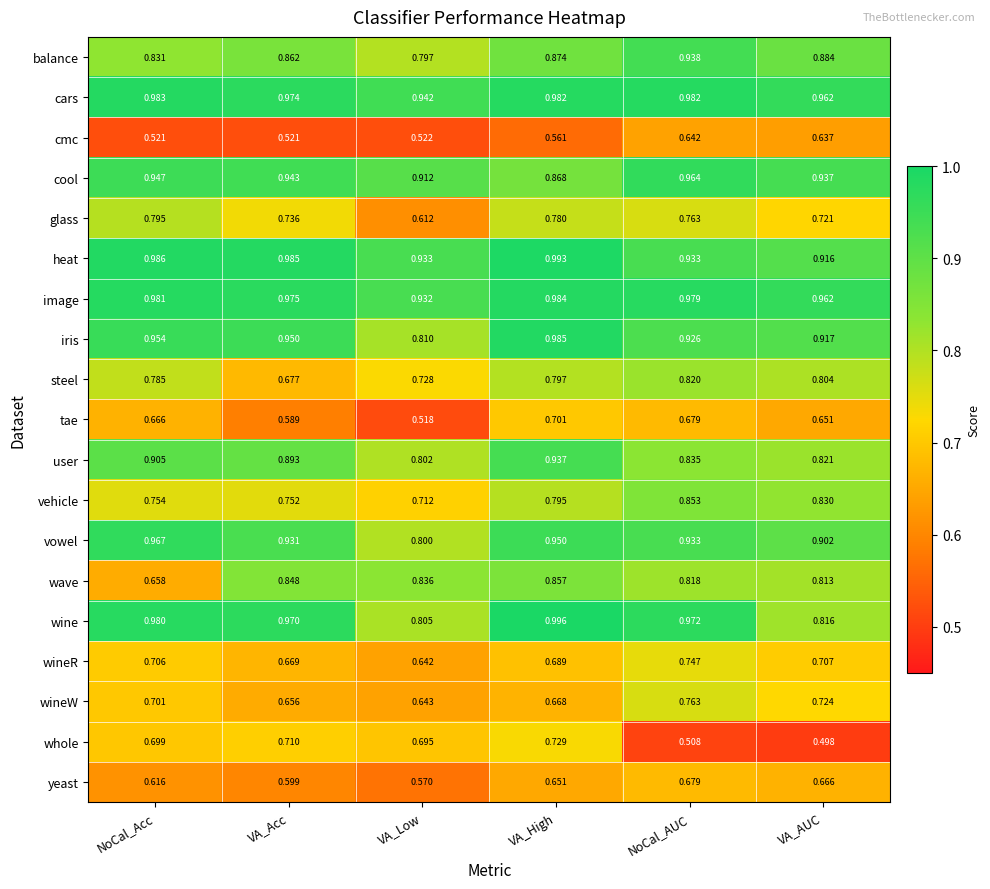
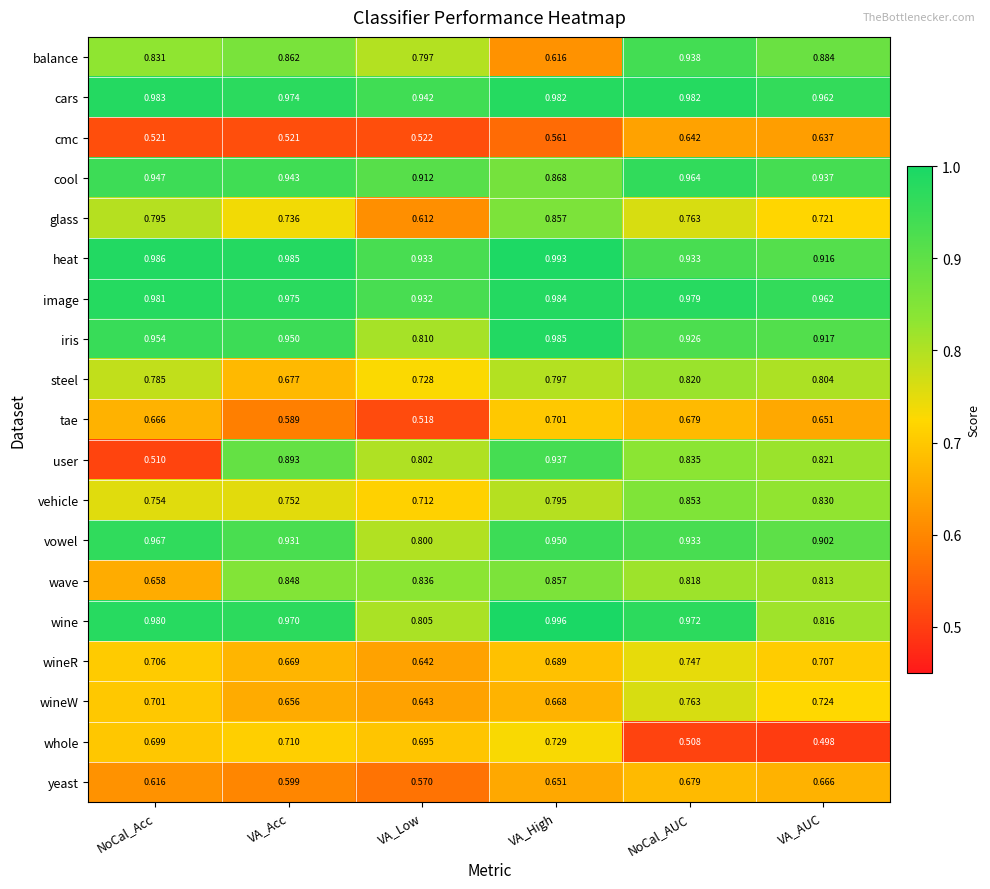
  {
    "balance": {
      "NoCal_Acc": 0.831,
      "VA_Acc": 0.862,
      "VA_Low": 0.797,
-     "VA_High": 0.874,
+     "VA_High": 0.616,
      "NoCal_AUC": 0.938,
      "VA_AUC": 0.884
    },
    "cars": {
      "NoCal_Acc": 0.983,
      "VA_Acc": 0.974,
      "VA_Low": 0.942,
      "VA_High": 0.982,
      "NoCal_AUC": 0.982,
      "VA_AUC": 0.962
    },
    "cmc": {
      "NoCal_Acc": 0.521,
      "VA_Acc": 0.521,
      "VA_Low": 0.522,
      "VA_High": 0.561,
      "NoCal_AUC": 0.642,
      "VA_AUC": 0.637
    },
    "cool": {
      "NoCal_Acc": 0.947,
      "VA_Acc": 0.943,
      "VA_Low": 0.912,
      "VA_High": 0.868,
      "NoCal_AUC": 0.964,
      "VA_AUC": 0.937
    },
    "glass": {
      "NoCal_Acc": 0.795,
      "VA_Acc": 0.736,
      "VA_Low": 0.612,
-     "VA_High": 0.780,
+     "VA_High": 0.857,
      "NoCal_AUC": 0.763,
      "VA_AUC": 0.721
    },
    "heat": {
      "NoCal_Acc": 0.986,
      "VA_Acc": 0.985,
      "VA_Low": 0.933,
      "VA_High": 0.993,
      "NoCal_AUC": 0.933,
      "VA_AUC": 0.916
    },
    "image": {
      "NoCal_Acc": 0.981,
      "VA_Acc": 0.975,
      "VA_Low": 0.932,
      "VA_High": 0.984,
      "NoCal_AUC": 0.979,
      "VA_AUC": 0.962
    },
    "iris": {
      "NoCal_Acc": 0.954,
      "VA_Acc": 0.950,
      "VA_Low": 0.810,
      "VA_High": 0.985,
      "NoCal_AUC": 0.926,
      "VA_AUC": 0.917
    },
    "steel": {
      "NoCal_Acc": 0.785,
      "VA_Acc": 0.677,
      "VA_Low": 0.728,
      "VA_High": 0.797,
      "NoCal_AUC": 0.820,
      "VA_AUC": 0.804
    },
    "tae": {
      "NoCal_Acc": 0.666,
      "VA_Acc": 0.589,
      "VA_Low": 0.518,
      "VA_High": 0.701,
      "NoCal_AUC": 0.679,
      "VA_AUC": 0.651
    },
    "user": {
-     "NoCal_Acc": 0.905,
+     "NoCal_Acc": 0.510,
      "VA_Acc": 0.893,
      "VA_Low": 0.802,
      "VA_High": 0.937,
      "NoCal_AUC": 0.835,
      "VA_AUC": 0.821
    },
    "vehicle": {
      "NoCal_Acc": 0.754,
      "VA_Acc": 0.752,
      "VA_Low": 0.712,
      "VA_High": 0.795,
      "NoCal_AUC": 0.853,
      "VA_AUC": 0.830
    },
    "vowel": {
      "NoCal_Acc": 0.967,
      "VA_Acc": 0.931,
      "VA_Low": 0.800,
      "VA_High": 0.950,
      "NoCal_AUC": 0.933,
      "VA_AUC": 0.902
    },
    "wave": {
      "NoCal_Acc": 0.658,
      "VA_Acc": 0.848,
      "VA_Low": 0.836,
      "VA_High": 0.857,
      "NoCal_AUC": 0.818,
      "VA_AUC": 0.813
    },
    "wine": {
      "NoCal_Acc": 0.980,
      "VA_Acc": 0.970,
      "VA_Low": 0.805,
      "VA_High": 0.996,
      "NoCal_AUC": 0.972,
      "VA_AUC": 0.816
    },
    "wineR": {
      "NoCal_Acc": 0.706,
      "VA_Acc": 0.669,
      "VA_Low": 0.642,
      "VA_High": 0.689,
      "NoCal_AUC": 0.747,
      "VA_AUC": 0.707
    },
    "wineW": {
      "NoCal_Acc": 0.701,
      "VA_Acc": 0.656,
      "VA_Low": 0.643,
      "VA_High": 0.668,
      "NoCal_AUC": 0.763,
      "VA_AUC": 0.724
    },
    "whole": {
      "NoCal_Acc": 0.699,
      "VA_Acc": 0.710,
      "VA_Low": 0.695,
      "VA_High": 0.729,
      "NoCal_AUC": 0.508,
      "VA_AUC": 0.498
    },
    "yeast": {
      "NoCal_Acc": 0.616,
      "VA_Acc": 0.599,
      "VA_Low": 0.570,
      "VA_High": 0.651,
      "NoCal_AUC": 0.679,
      "VA_AUC": 0.666
    }
  }
